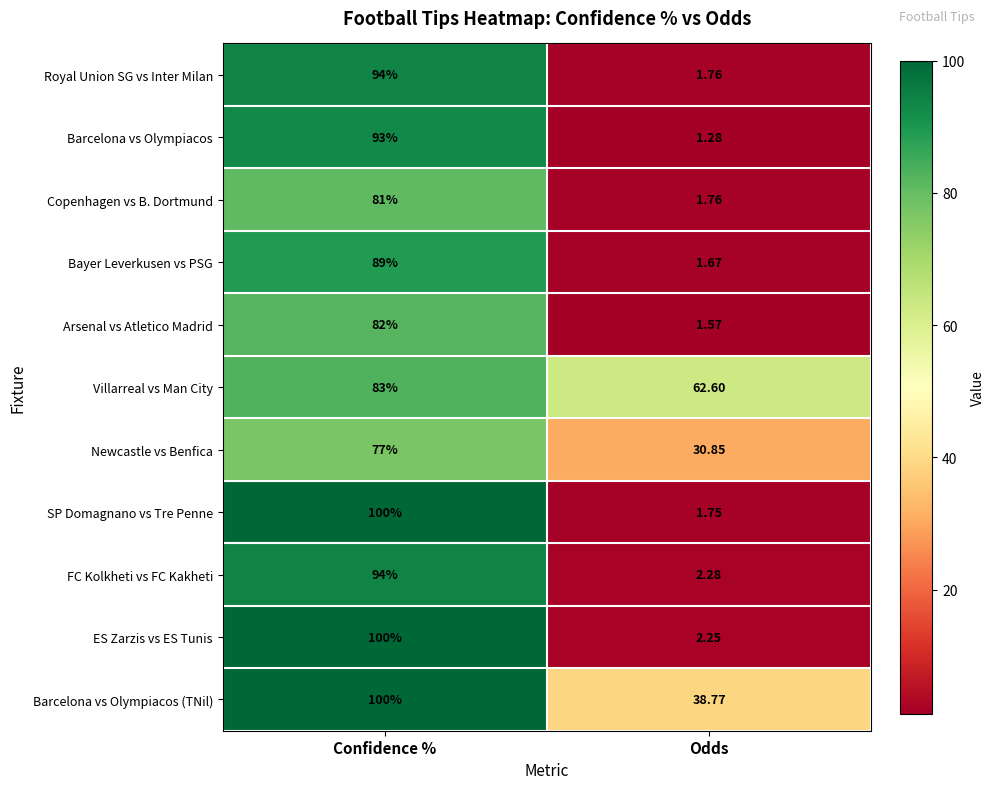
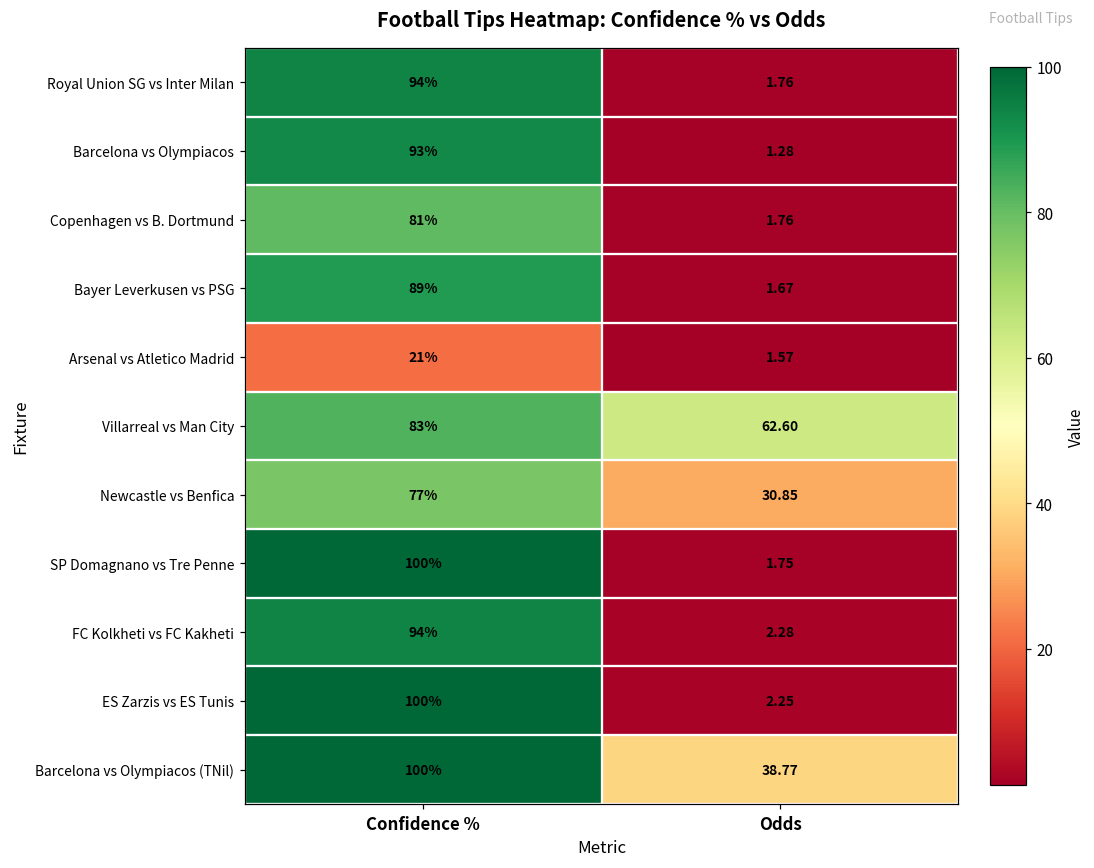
  {
    "Royal Union SG vs Inter Milan": {
      "Confidence %": "94%",
      "Odds": "1.76"
    },
    "Barcelona vs Olympiacos": {
      "Confidence %": "93%",
      "Odds": "1.28"
    },
    "Copenhagen vs B. Dortmund": {
      "Confidence %": "81%",
      "Odds": "1.76"
    },
    "Bayer Leverkusen vs PSG": {
      "Confidence %": "89%",
      "Odds": "1.67"
    },
    "Arsenal vs Atletico Madrid": {
-     "Confidence %": "82%",
+     "Confidence %": "21%",
      "Odds": "1.57"
    },
    "Villarreal vs Man City": {
      "Confidence %": "83%",
      "Odds": "62.60"
    },
    "Newcastle vs Benfica": {
      "Confidence %": "77%",
      "Odds": "30.85"
    },
    "SP Domagnano vs Tre Penne": {
      "Confidence %": "100%",
      "Odds": "1.75"
    },
    "FC Kolkheti vs FC Kakheti": {
      "Confidence %": "94%",
      "Odds": "2.28"
    },
    "ES Zarzis vs ES Tunis": {
      "Confidence %": "100%",
      "Odds": "2.25"
    },
    "Barcelona vs Olympiacos (TNil)": {
      "Confidence %": "100%",
      "Odds": "38.77"
    }
  }
